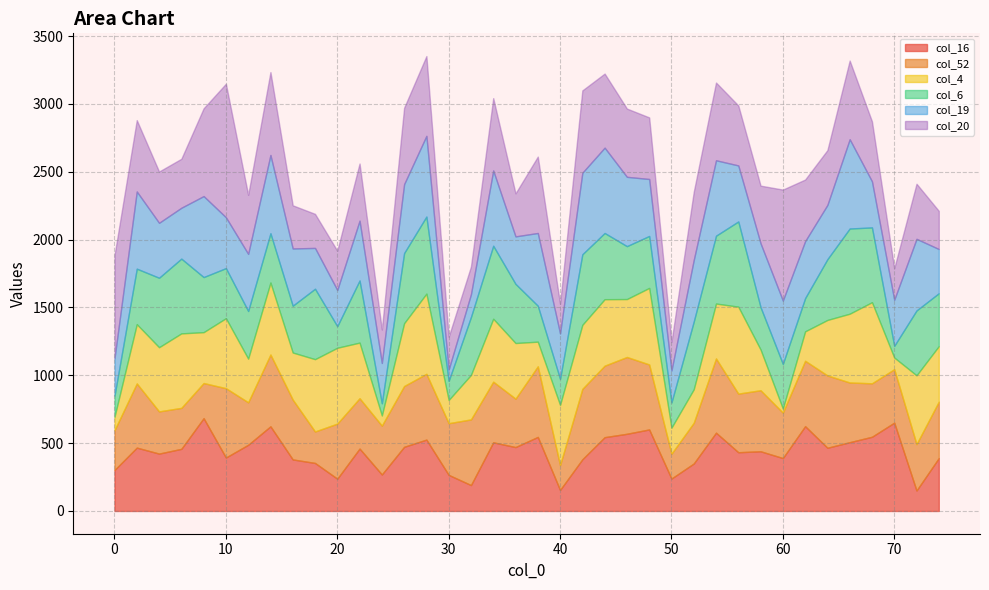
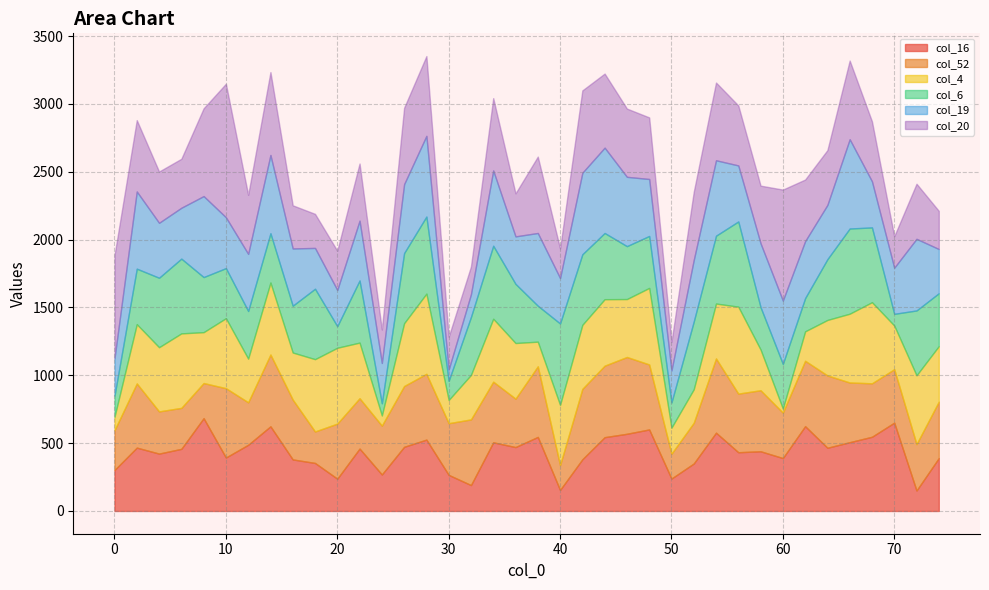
  {
    "col_4": {
      "0": 100,
      "10": 520,
      "20": 560,
      "30": 170,
      "40": 440,
      "50": 190,
      "60": 30,
-     "70": 90
+     "70": 320
    },
    "col_6": {
      "0": 160,
      "10": 370,
      "20": 160,
      "30": 140,
-     "40": 190,
+     "40": 600,
      "50": 190,
      "60": 330,
      "70": 90
    },
    "col_19": {
      "0": 280,
      "10": 380,
      "20": 270,
      "30": 80,
      "40": 340,
      "50": 240,
      "60": 470,
      "70": 340
    },
    "col_20": {
      "0": 760,
      "10": 980,
      "20": 290,
      "30": 240,
      "40": 220,
      "50": 210,
      "60": 820,
      "70": 230
    }
  }
